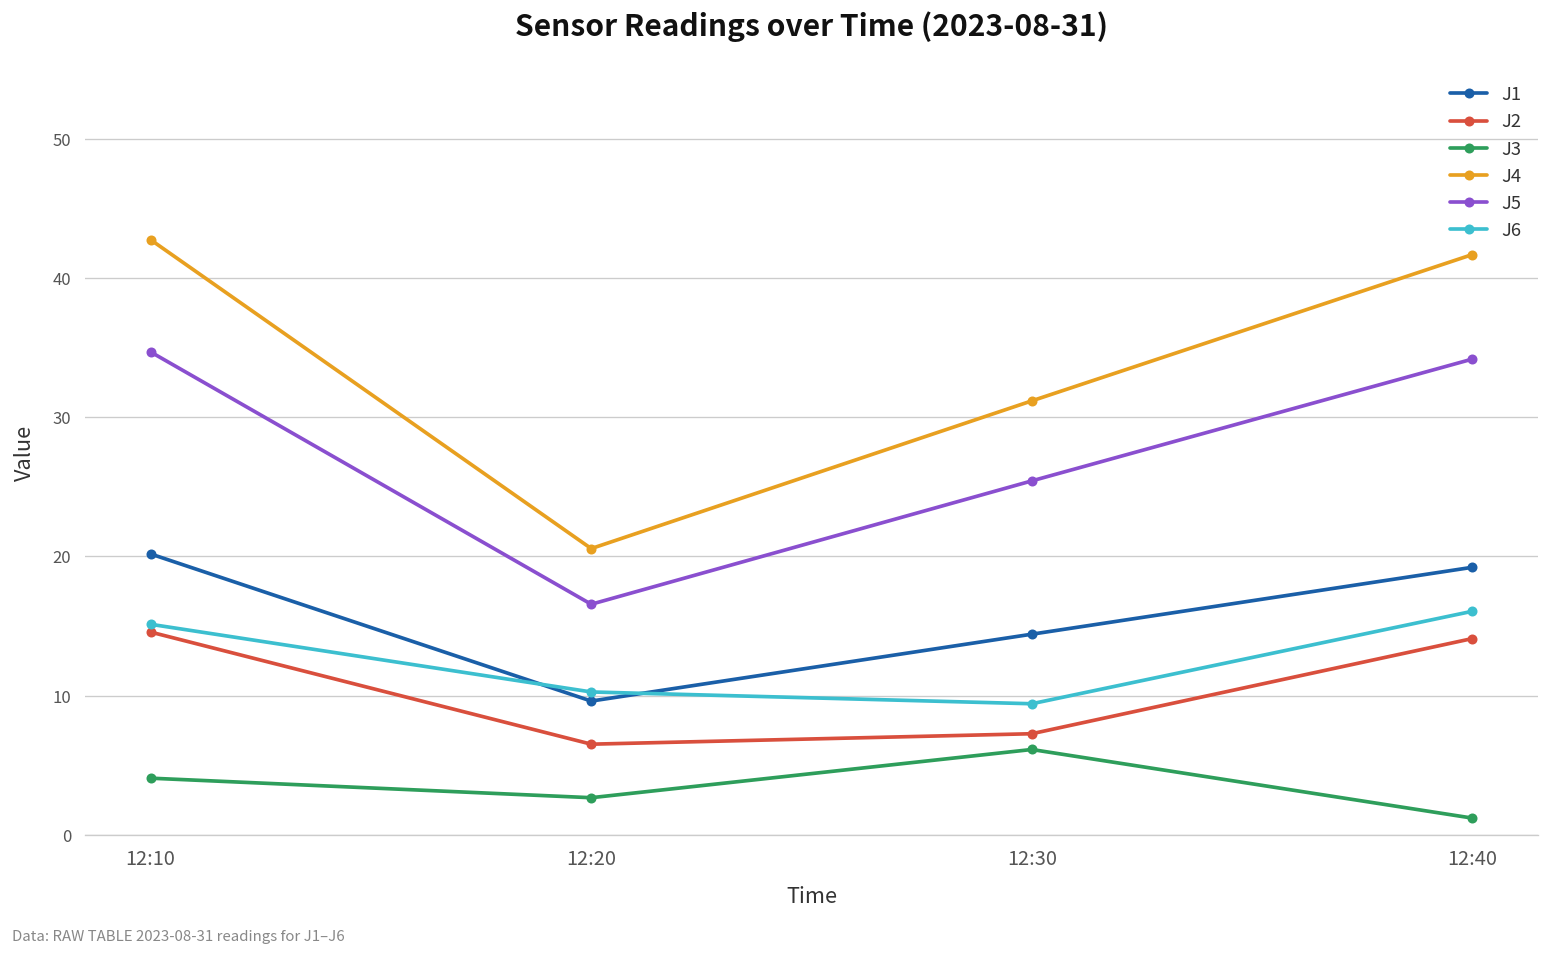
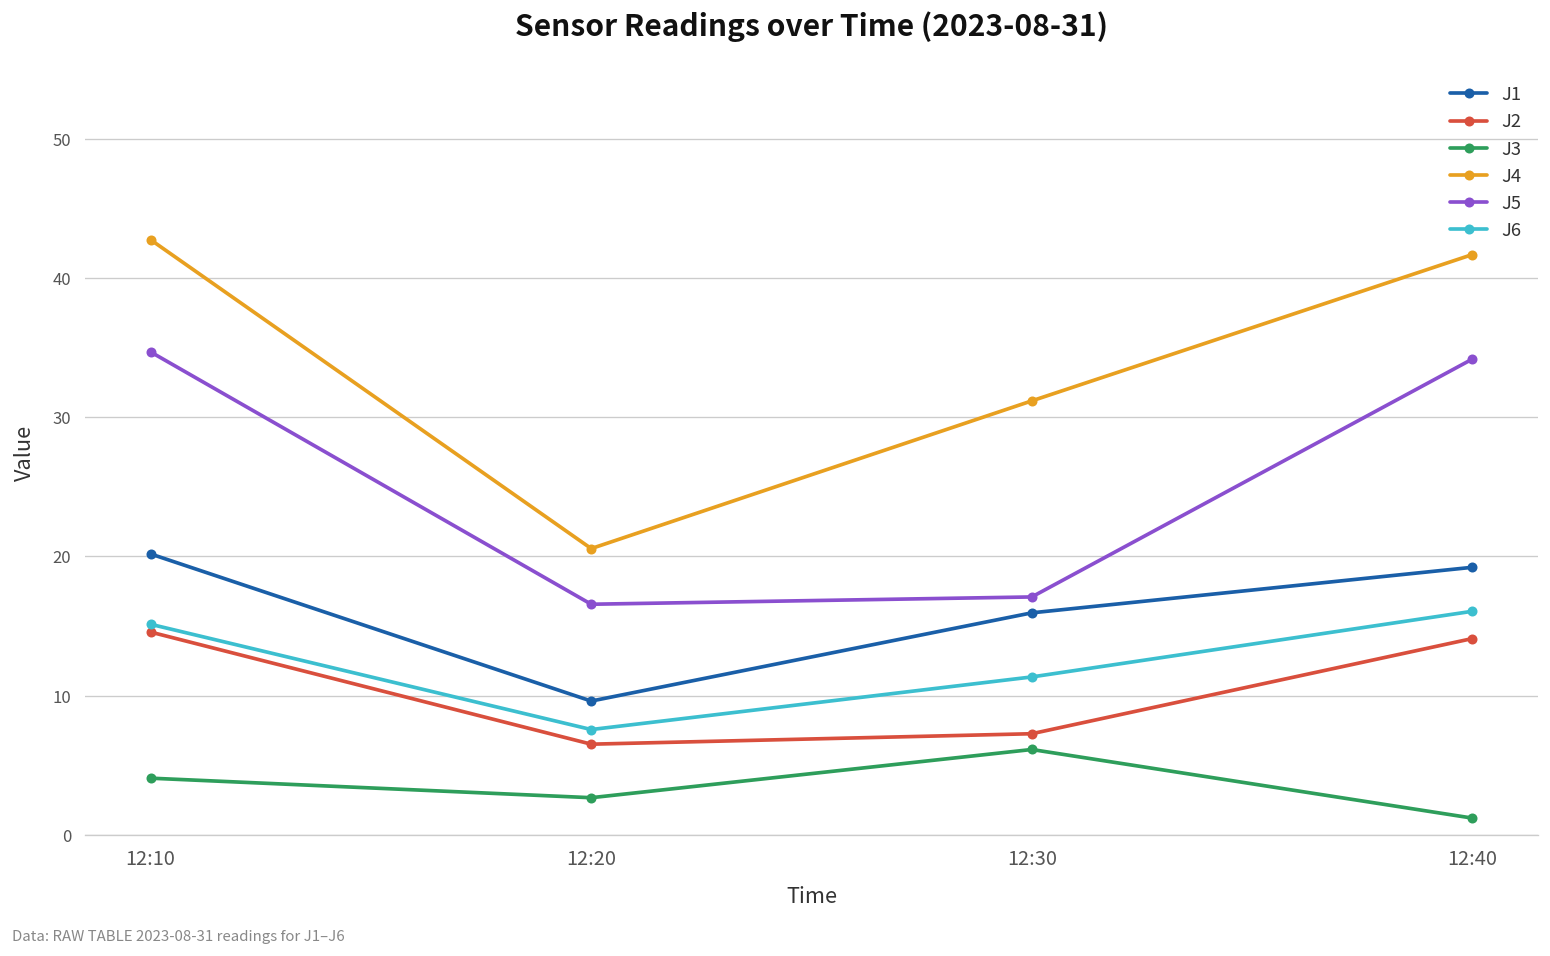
  {
    "J1": {
      "12:10": 20.2,
      "12:20": 9.6,
-     "12:30": 14.4,
+     "12:30": 15.9,
      "12:40": 19.2
    },
    "J2": {
      "12:10": 14.6,
      "12:20": 6.5,
      "12:30": 7.3,
      "12:40": 14.1
    },
    "J3": {
      "12:10": 4.1,
      "12:20": 2.7,
      "12:30": 6.1,
      "12:40": 1.2
    },
    "J4": {
      "12:10": 42.8,
      "12:20": 20.6,
      "12:30": 31.2,
      "12:40": 41.7
    },
    "J5": {
      "12:10": 34.7,
      "12:20": 16.6,
-     "12:30": 25.4,
+     "12:30": 17.1,
      "12:40": 34.2
    },
    "J6": {
      "12:10": 15.1,
-     "12:20": 10.3,
-     "12:30": 9.4,
+     "12:20": 7.6,
+     "12:30": 11.3,
      "12:40": 16.1
    }
  }
